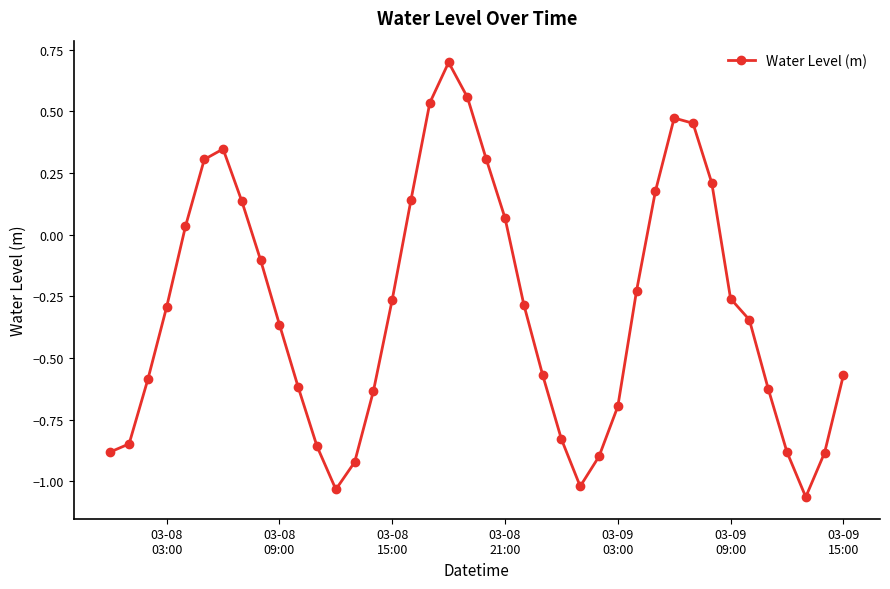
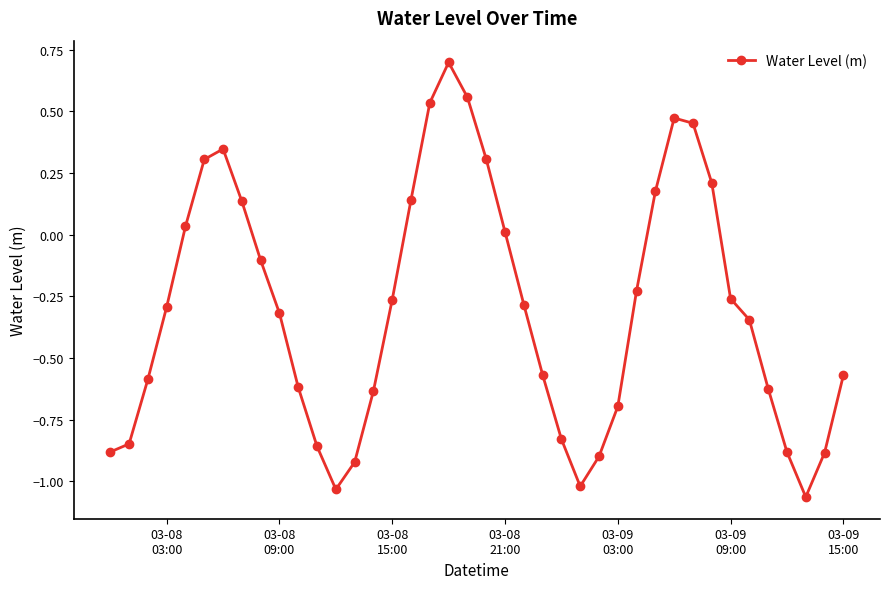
  {
    "03-08 03:00": -0.29,
-   "03-08 09:00": -0.36,
+   "03-08 09:00": -0.32,
    "03-08 15:00": -0.26,
-   "03-08 21:00": 0.07,
+   "03-08 21:00": 0.01,
    "03-09 03:00": -0.70,
    "03-09 09:00": -0.26,
    "03-09 15:00": -0.57
  }
